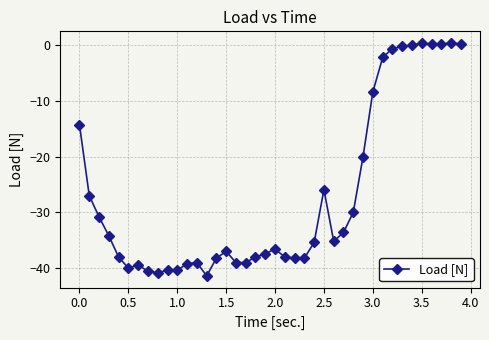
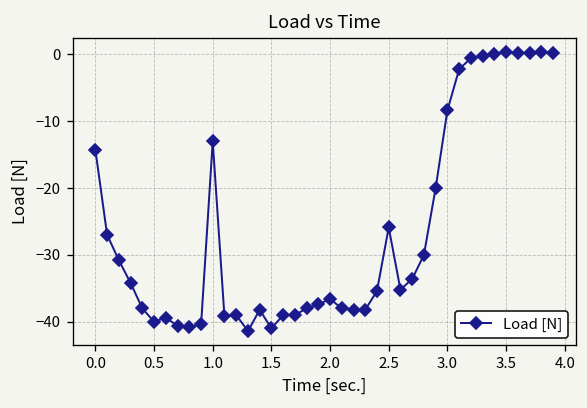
  {
    "0.0": -14,
    "0.5": -40,
-   "1.0": -40,
-   "1.5": -37,
+   "1.0": -13,
+   "1.5": -41,
    "2.0": -37,
    "2.5": -26,
    "3.0": -8,
    "3.5": 0
  }
